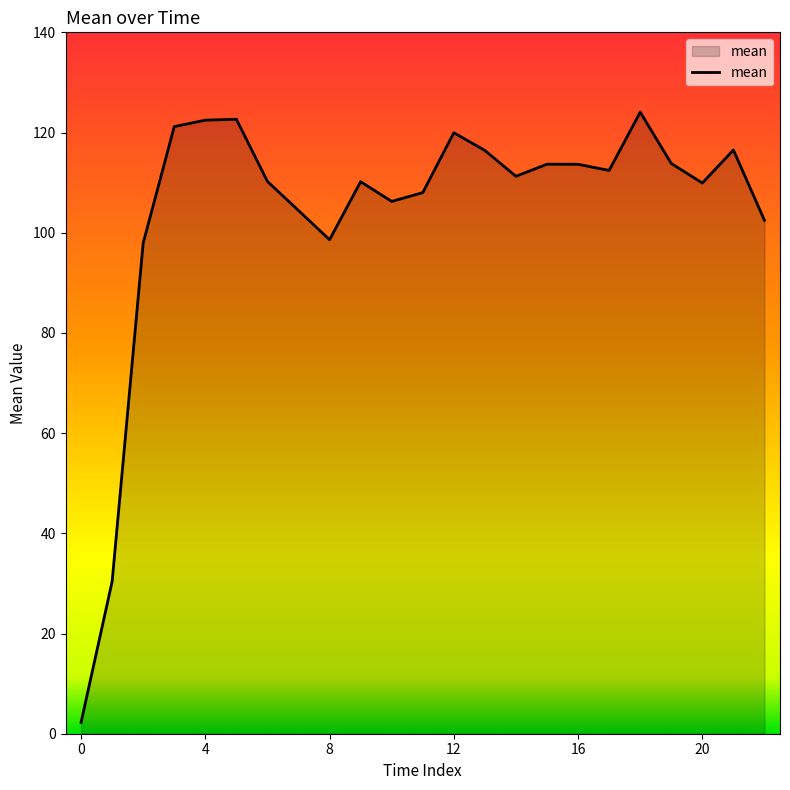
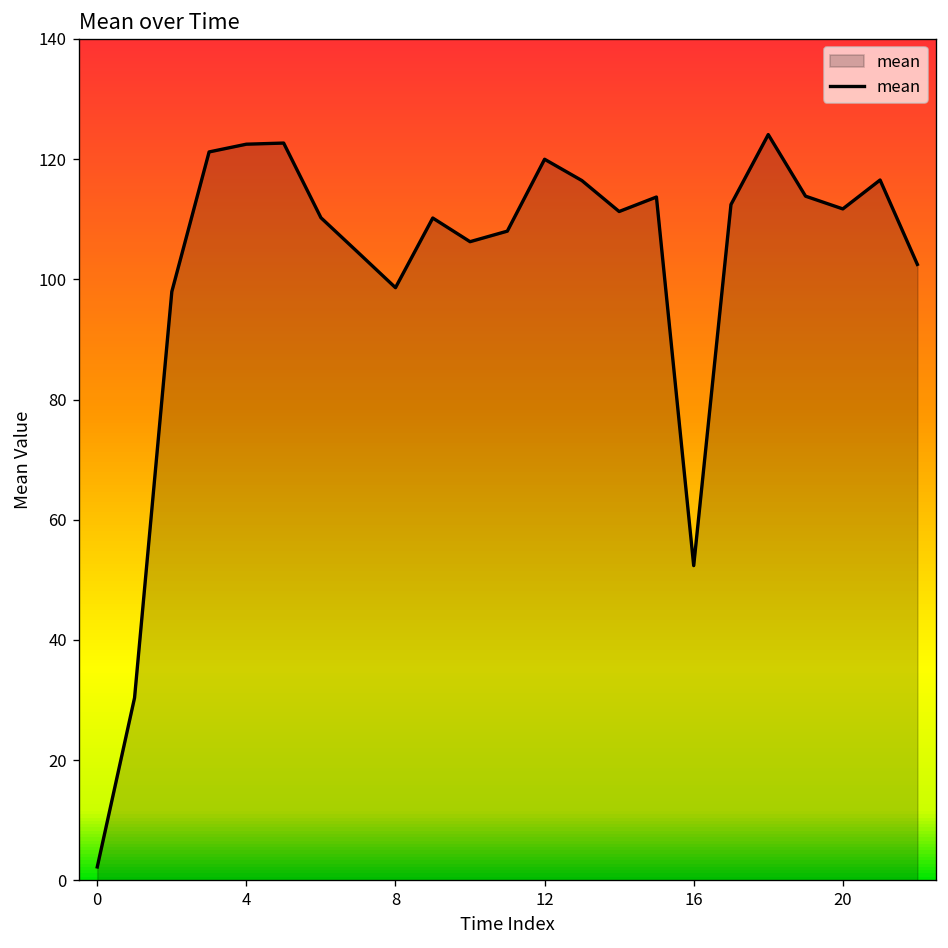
  {
    "0": 2,
    "4": 122,
    "8": 99,
    "12": 120,
-   "16": 114,
-   "20": 110
+   "16": 52,
+   "20": 112
  }
